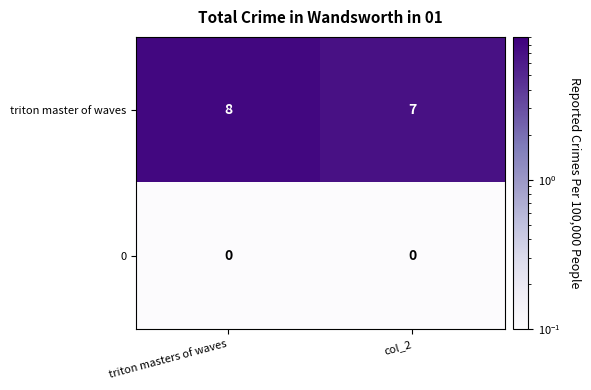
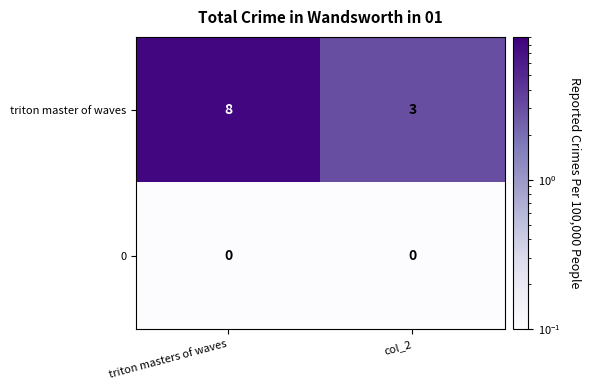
  {
    "triton master of waves": {
      "triton masters of waves": 8,
-     "col_2": 7
+     "col_2": 3
    },
    "0": {
      "triton masters of waves": 0,
      "col_2": 0
    }
  }
